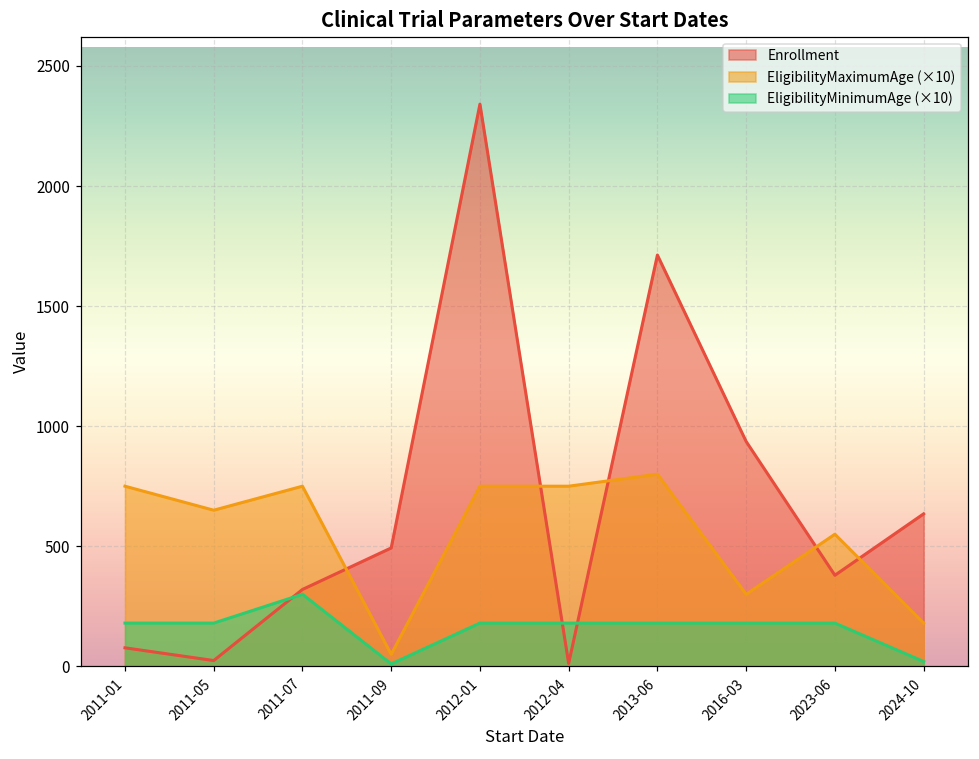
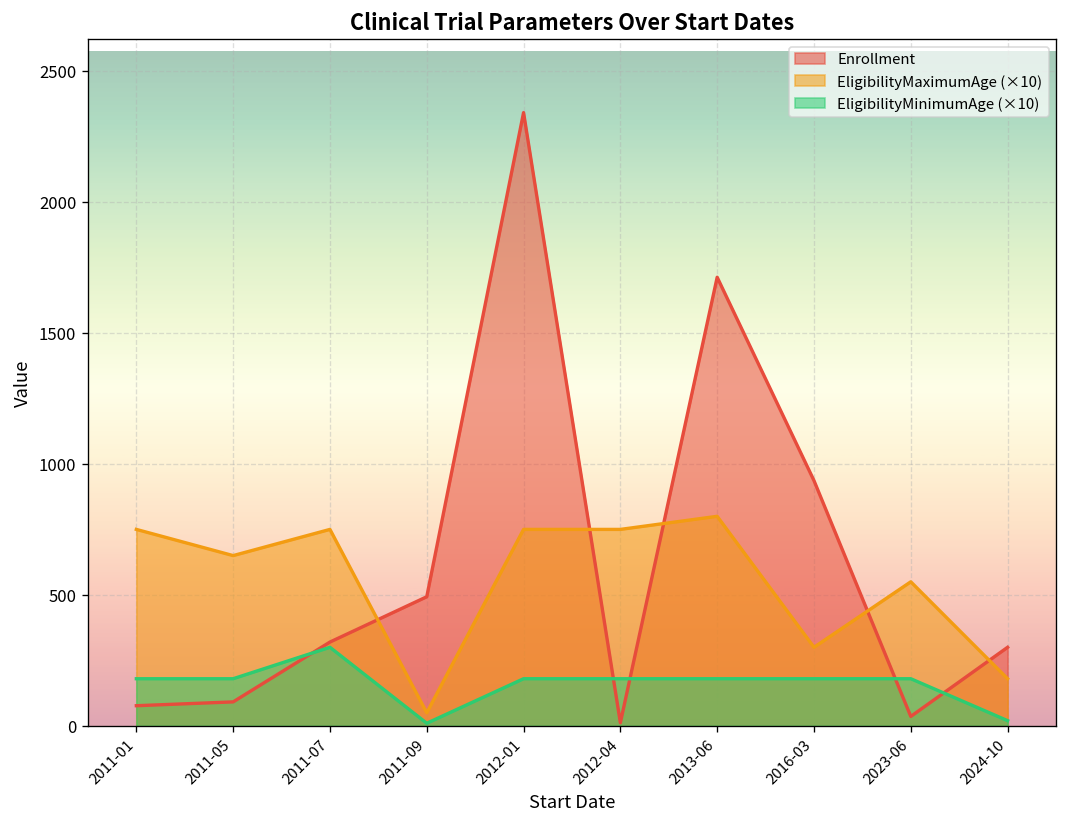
  {
    "Enrollment": {
      "2011-01": 80,
-     "2011-05": 20,
+     "2011-05": 90,
      "2011-07": 320,
      "2011-09": 490,
      "2012-01": 2340,
      "2012-04": 10,
      "2013-06": 1710,
      "2016-03": 940,
-     "2023-06": 380,
-     "2024-10": 630
+     "2023-06": 40,
+     "2024-10": 300
    },
    "EligibilityMaximumAge (×10)": {
      "2011-01": 750,
      "2011-05": 650,
      "2011-07": 750,
      "2011-09": 50,
      "2012-01": 750,
      "2012-04": 750,
      "2013-06": 800,
      "2016-03": 300,
      "2023-06": 550,
      "2024-10": 180
    },
    "EligibilityMinimumAge (×10)": {
      "2011-01": 180,
      "2011-05": 180,
      "2011-07": 300,
      "2011-09": 10,
      "2012-01": 180,
      "2012-04": 180,
      "2013-06": 180,
      "2016-03": 180,
      "2023-06": 180,
      "2024-10": 20
    }
  }
